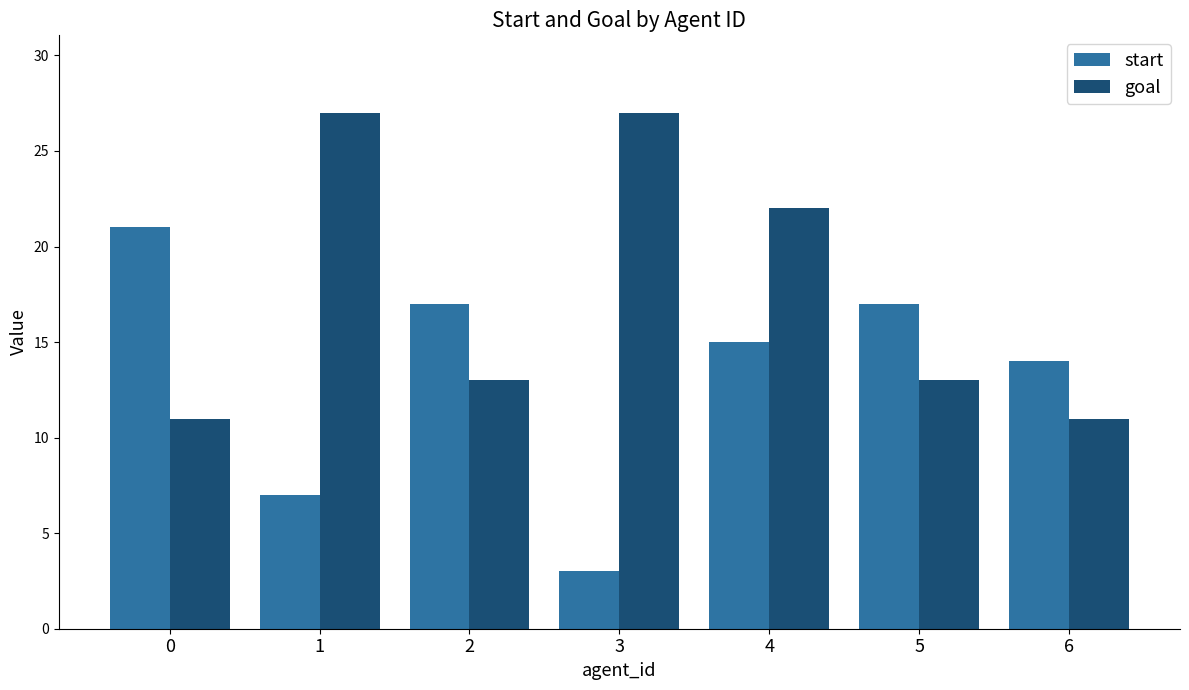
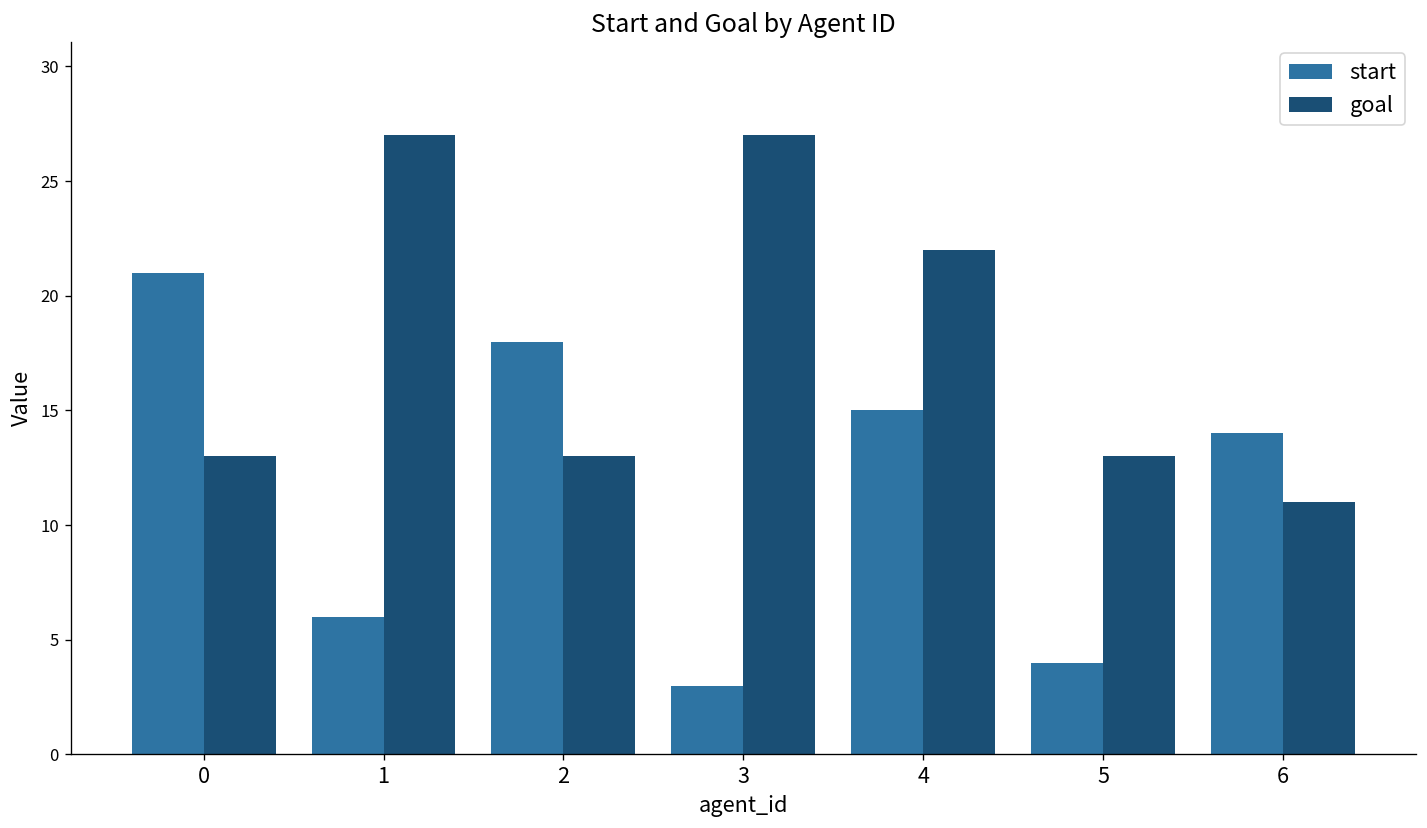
  {
    "start": {
      "0": 21,
-     "1": 7,
-     "2": 17,
+     "1": 6,
+     "2": 18,
      "3": 3,
      "4": 15,
-     "5": 17,
+     "5": 4,
      "6": 14
    },
    "goal": {
-     "0": 11,
+     "0": 13,
      "1": 27,
      "2": 13,
      "3": 27,
      "4": 22,
      "5": 13,
      "6": 11
    }
  }
